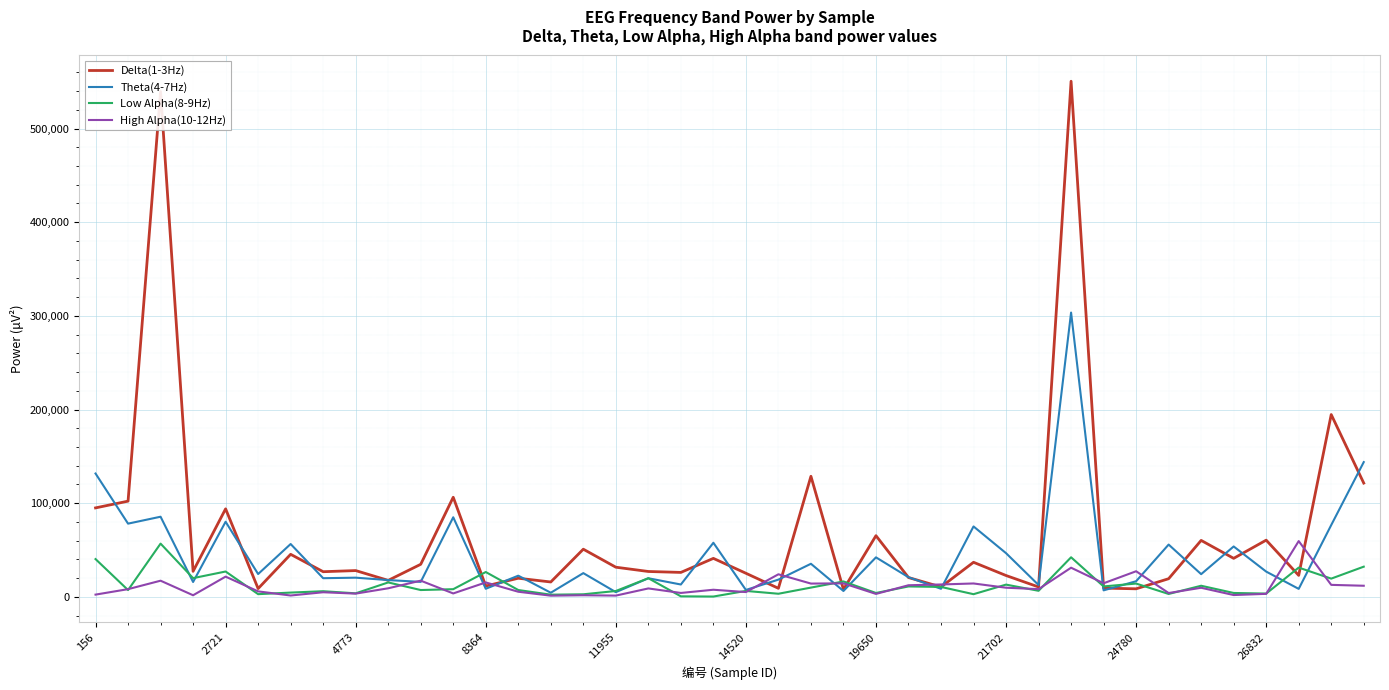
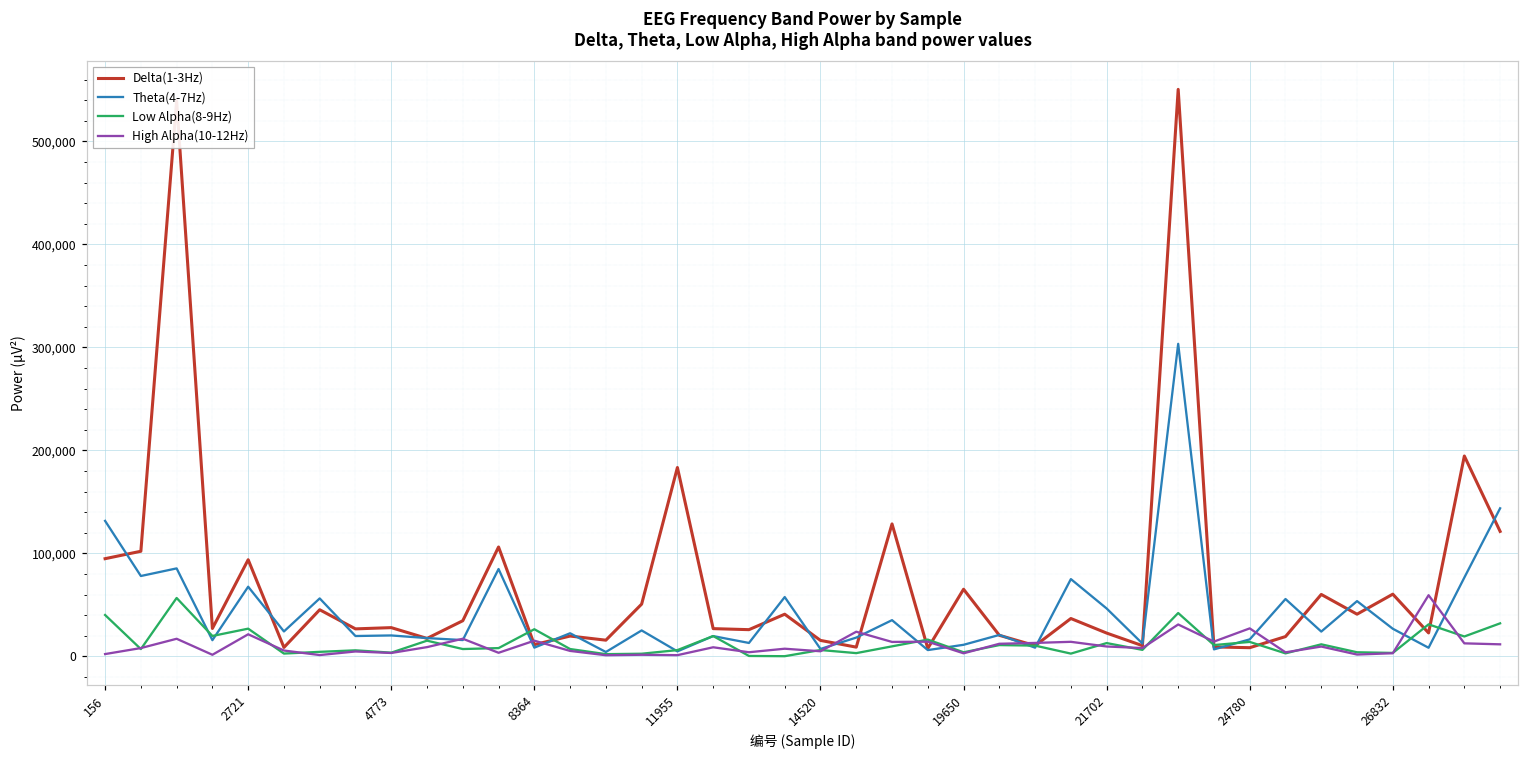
  {
    "Delta(1-3Hz)": {
      "156": "90,000",
      "2721": "90,000",
      "4773": "30,000",
      "8364": "10,000",
-     "11955": "30,000",
-     "14520": "30,000",
+     "11955": "180,000",
+     "14520": "20,000",
      "19650": "70,000",
      "21702": "20,000",
      "24780": "10,000",
      "26832": "60,000"
    },
    "Theta(4-7Hz)": {
      "156": "130,000",
-     "2721": "80,000",
+     "2721": "70,000",
      "4773": "20,000",
      "8364": "10,000",
-     "19650": "40,000",
+     "19650": "10,000",
      "21702": "50,000",
      "26832": "30,000"
    },
    "Low Alpha(8-9Hz)": {
      "156": "40,000",
      "2721": "30,000",
      "8364": "30,000",
      "21702": "10,000"
    },
    "High Alpha(10-12Hz)": {
      "156": "0",
      "2721": "20,000",
      "8364": "20,000",
      "11955": "0",
      "21702": "10,000",
      "24780": "30,000"
    }
  }
